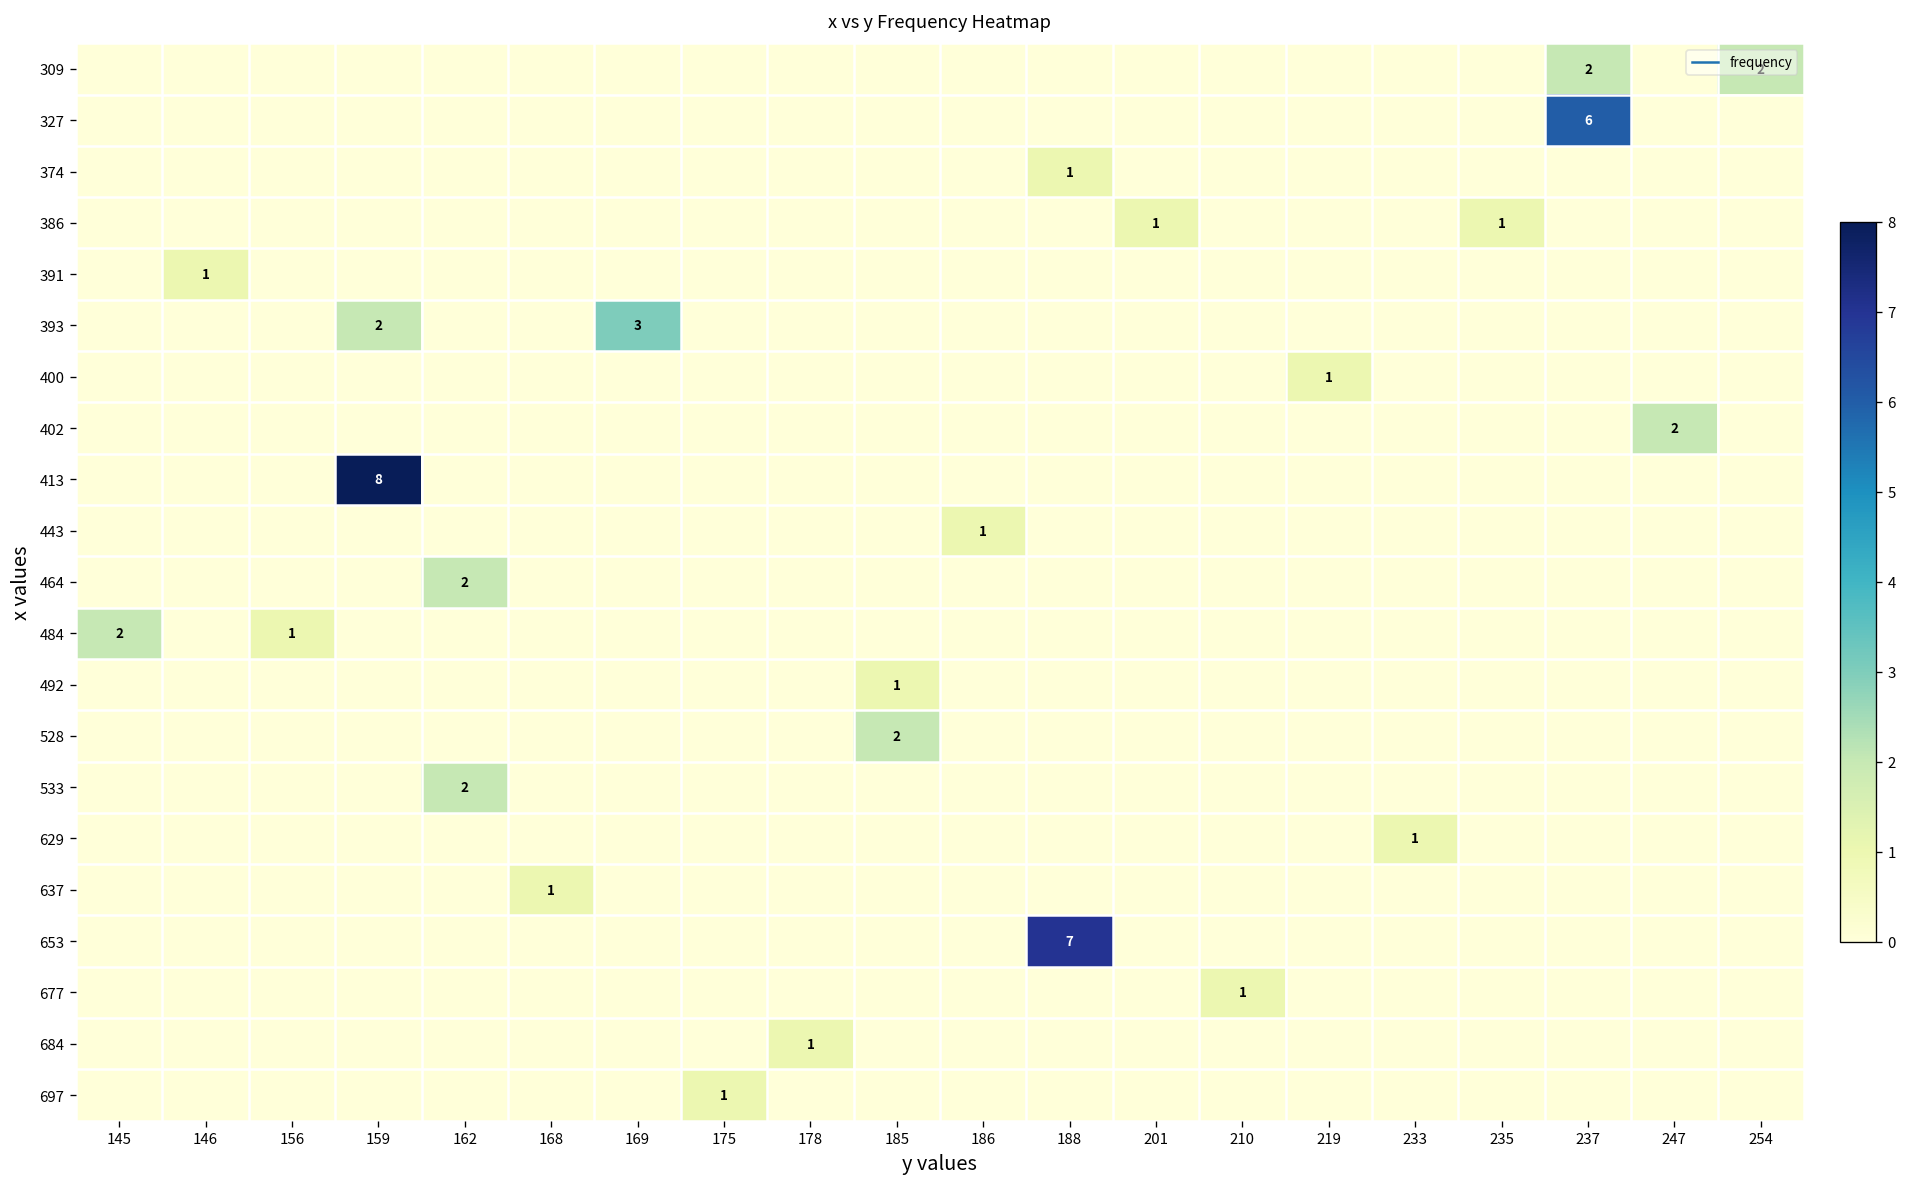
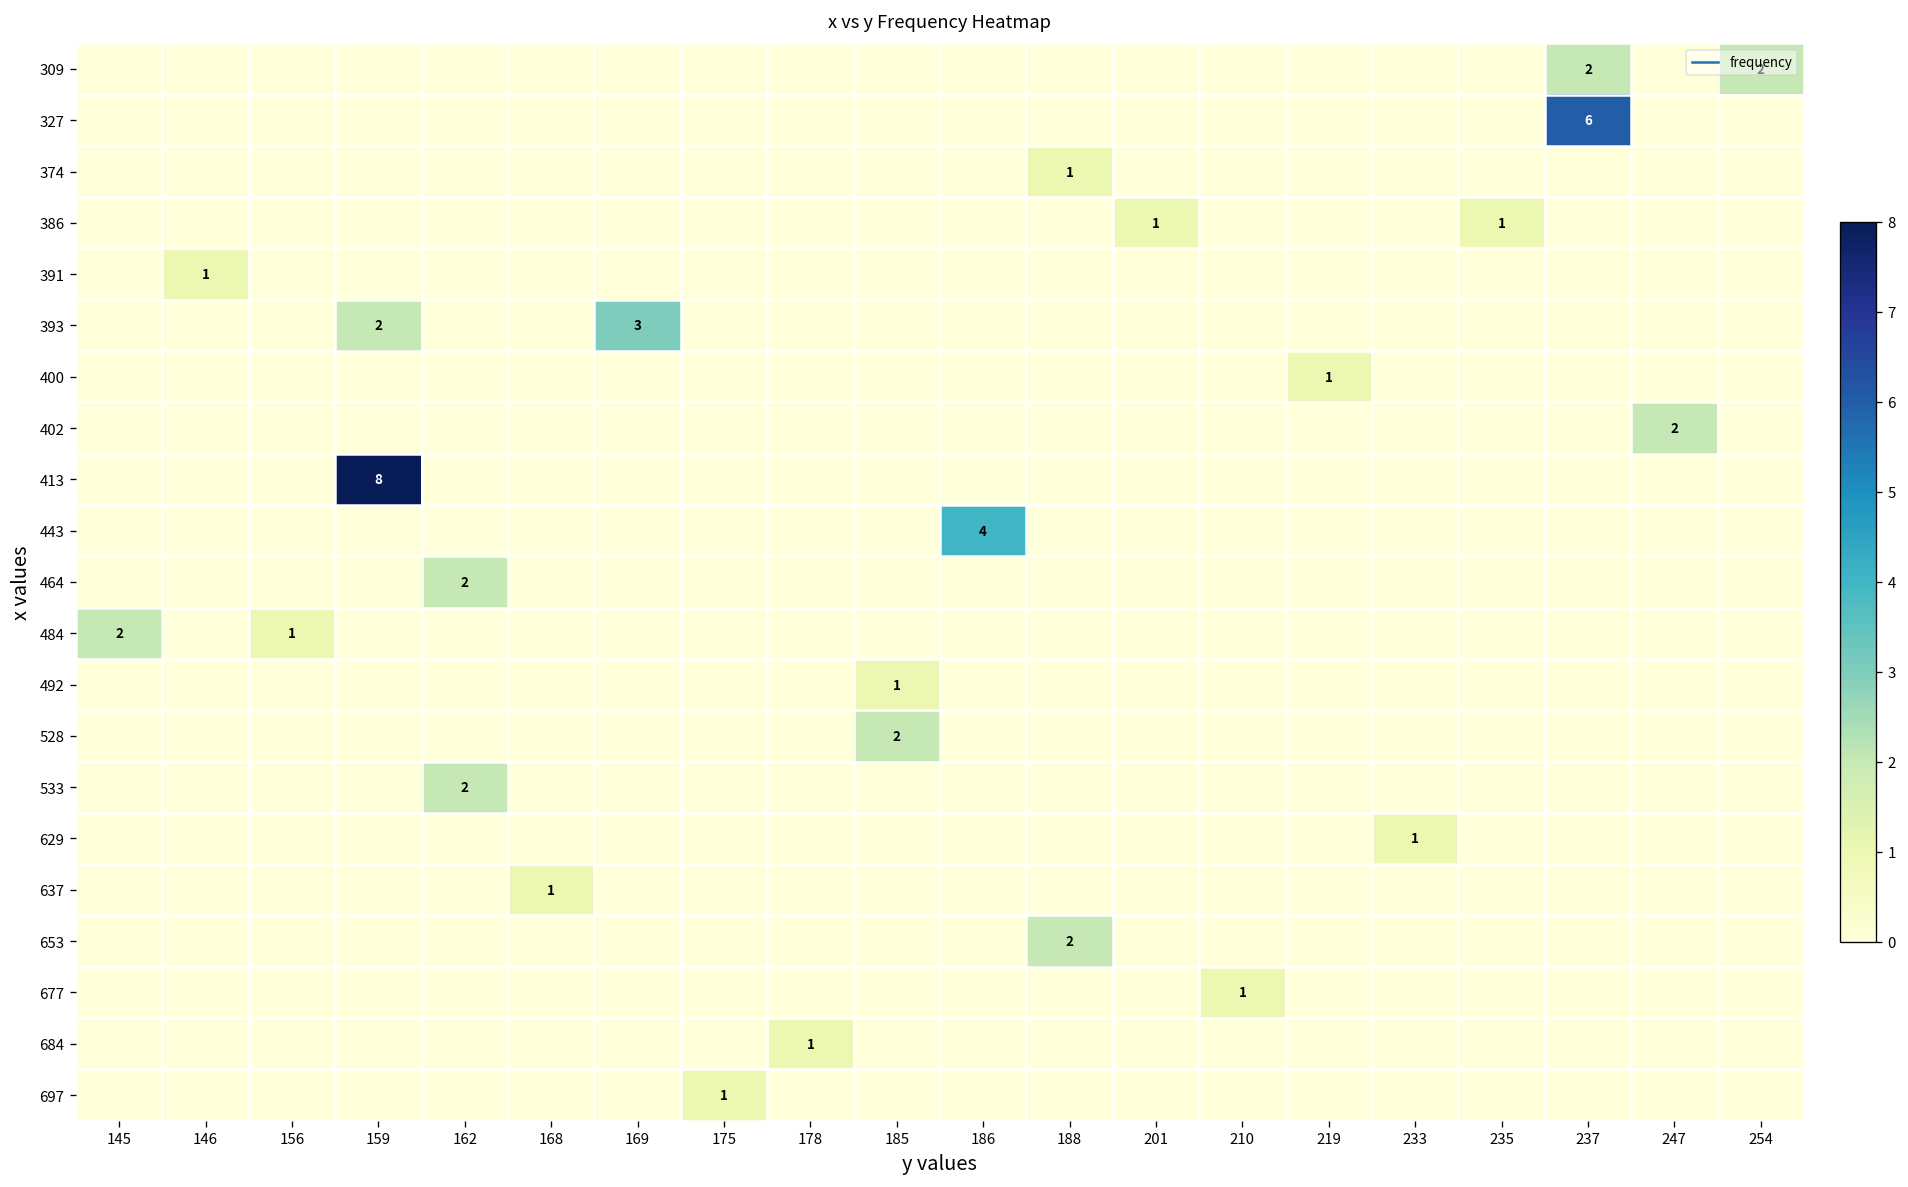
  {
    "309": {
      "237": 2
    },
    "327": {
      "237": 6
    },
    "374": {
      "188": 1
    },
    "386": {
      "201": 1,
      "235": 1
    },
    "391": {
      "146": 1
    },
    "393": {
      "159": 2,
      "169": 3
    },
    "400": {
      "219": 1
    },
    "402": {
      "247": 2
    },
    "413": {
      "159": 8
    },
    "443": {
-     "186": 1
+     "186": 4
    },
    "464": {
      "162": 2
    },
    "484": {
      "145": 2,
      "156": 1
    },
    "492": {
      "185": 1
    },
    "528": {
      "185": 2
    },
    "533": {
      "162": 2
    },
    "629": {
      "233": 1
    },
    "637": {
      "168": 1
    },
    "653": {
-     "188": 7
+     "188": 2
    },
    "677": {
      "210": 1
    },
    "684": {
      "178": 1
    },
    "697": {
      "175": 1
    }
  }
